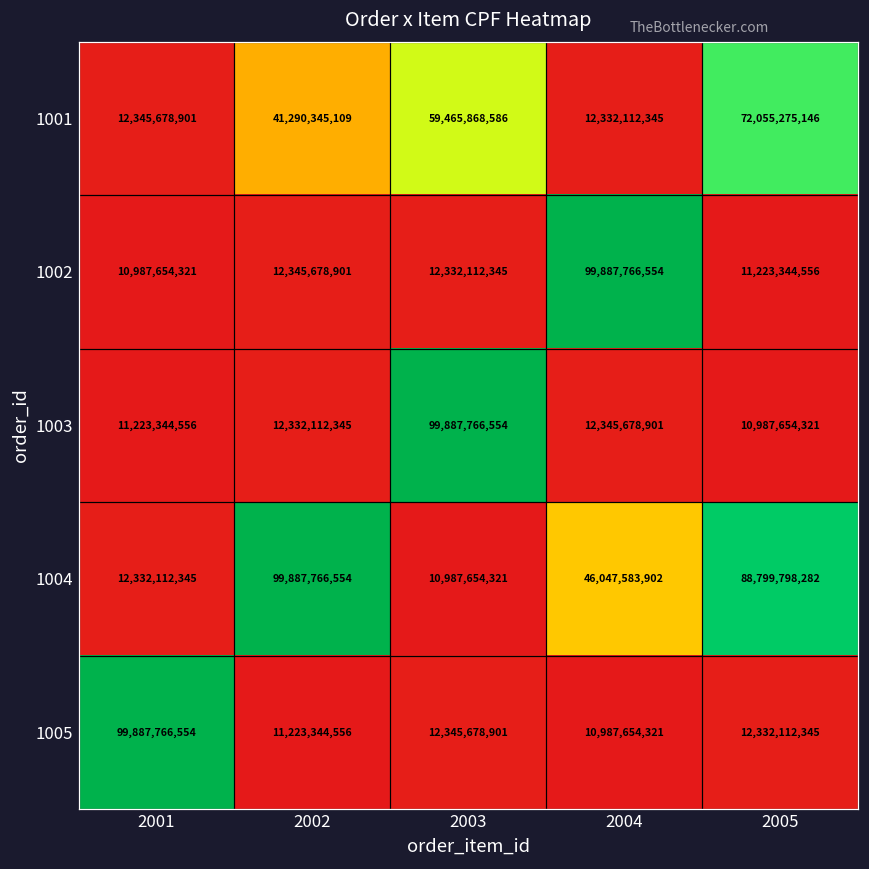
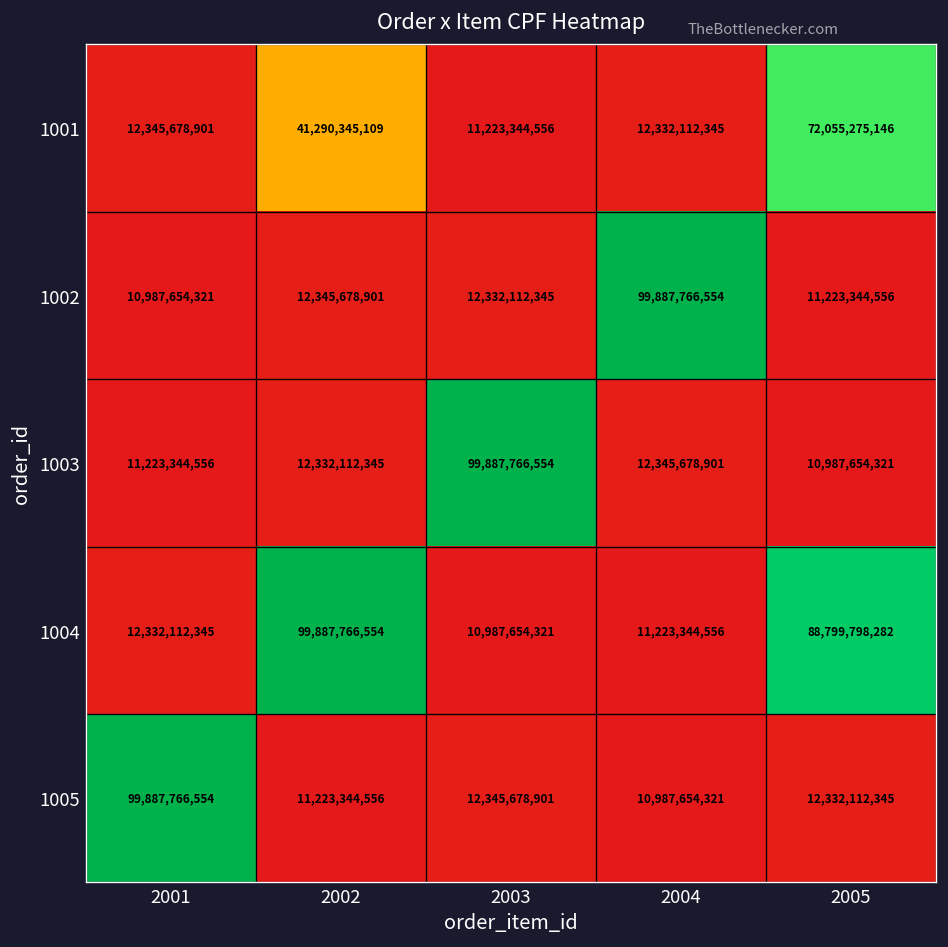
  {
    "1001": {
      "2001": "12,345,678,901",
      "2002": "41,290,345,109",
-     "2003": "59,465,868,586",
+     "2003": "11,223,344,556",
      "2004": "12,332,112,345",
      "2005": "72,055,275,146"
    },
    "1002": {
      "2001": "10,987,654,321",
      "2002": "12,345,678,901",
      "2003": "12,332,112,345",
      "2004": "99,887,766,554",
      "2005": "11,223,344,556"
    },
    "1003": {
      "2001": "11,223,344,556",
      "2002": "12,332,112,345",
      "2003": "99,887,766,554",
      "2004": "12,345,678,901",
      "2005": "10,987,654,321"
    },
    "1004": {
      "2001": "12,332,112,345",
      "2002": "99,887,766,554",
      "2003": "10,987,654,321",
-     "2004": "46,047,583,902",
+     "2004": "11,223,344,556",
      "2005": "88,799,798,282"
    },
    "1005": {
      "2001": "99,887,766,554",
      "2002": "11,223,344,556",
      "2003": "12,345,678,901",
      "2004": "10,987,654,321",
      "2005": "12,332,112,345"
    }
  }
